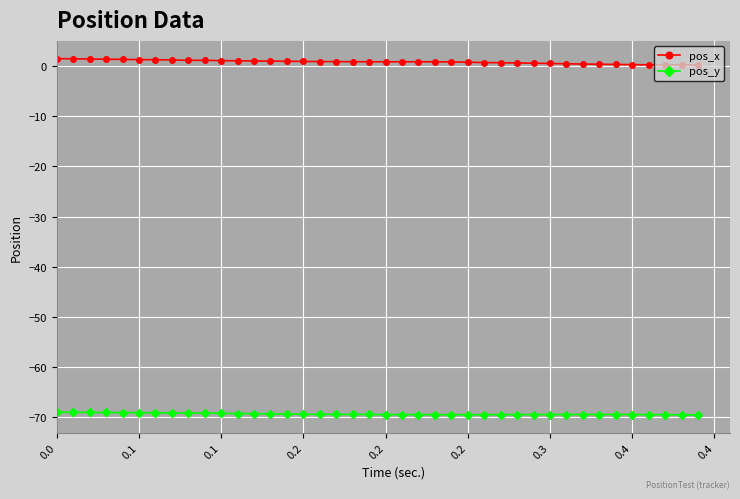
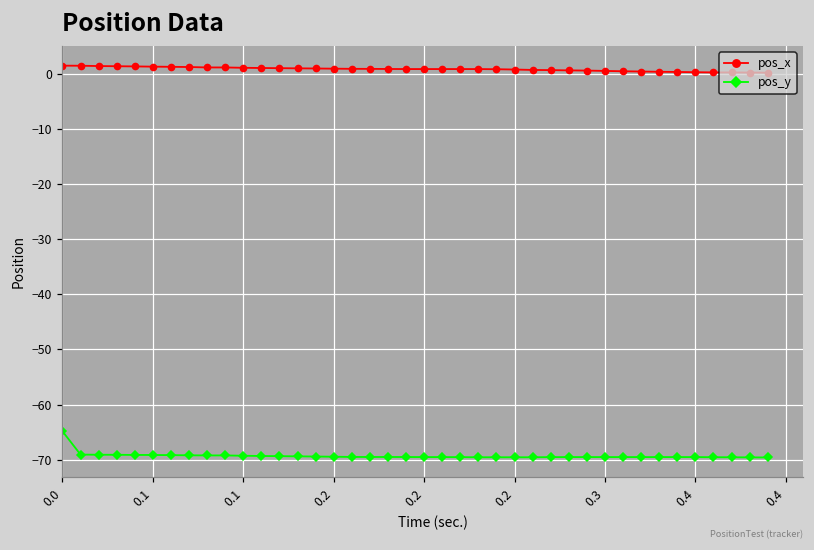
  {
    "pos_x": {
      "0.0": 2,
      "0.3": 1,
      "0.4": 0
    },
    "pos_y": {
-     "0.0": -69,
+     "0.0": -65,
      "0.3": -70,
      "0.4": -70
    }
  }
